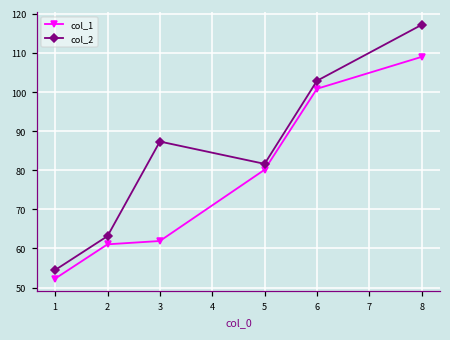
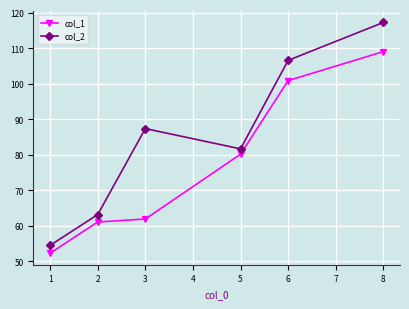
  {
    "col_1": {
      "1": 52,
      "2": 61,
      "3": 62,
      "5": 80,
      "6": 101,
      "8": 109
    },
    "col_2": {
      "1": 54,
      "2": 63,
      "3": 87,
      "5": 82,
-     "6": 103,
+     "6": 107,
      "8": 117
    }
  }
